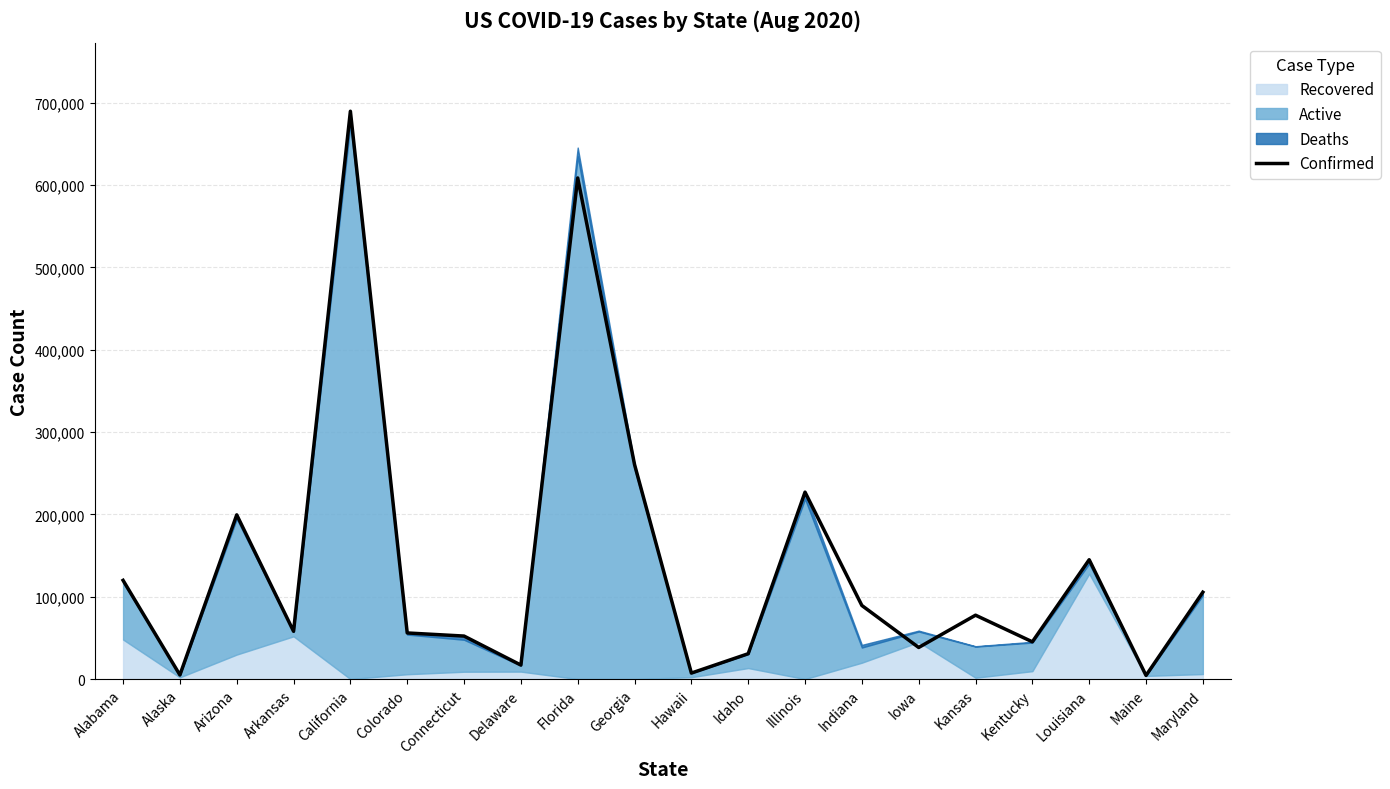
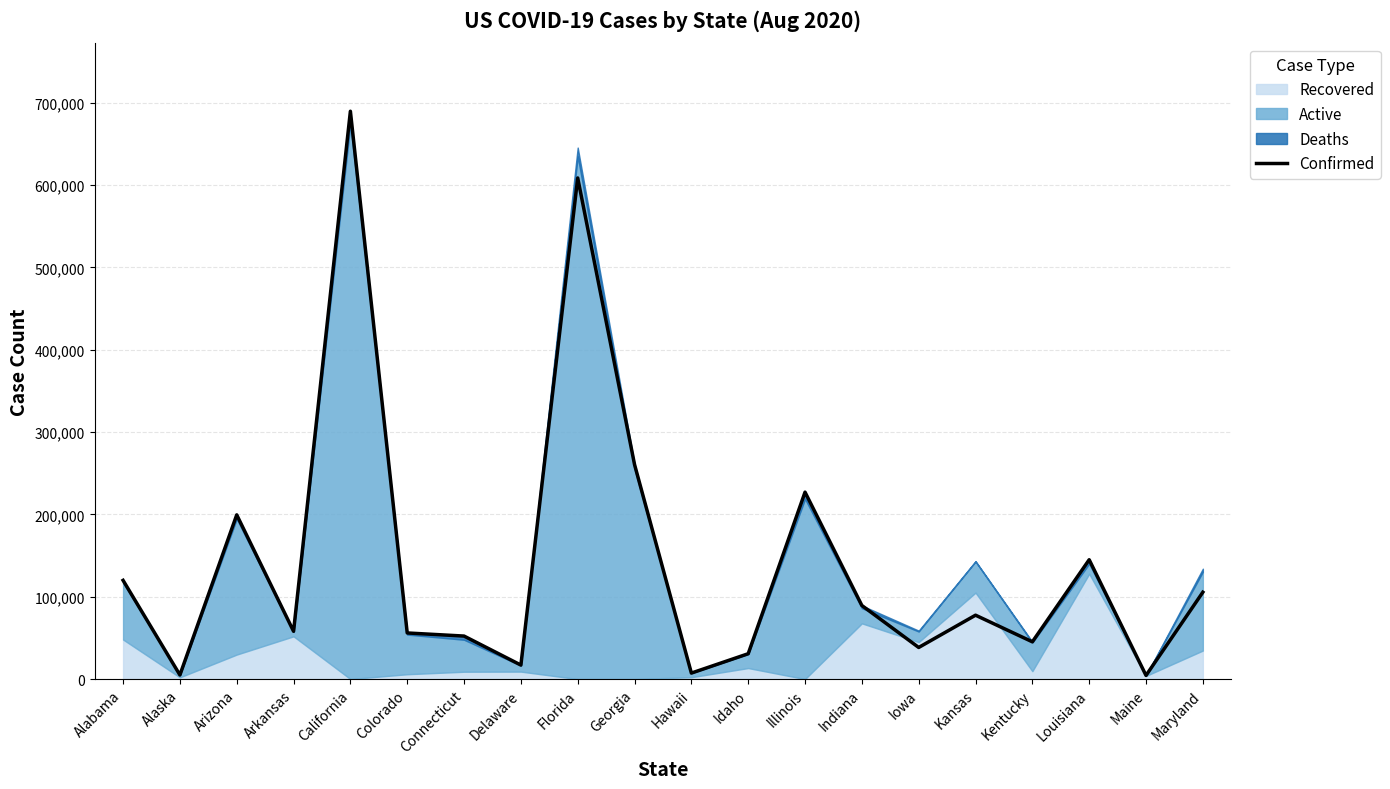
  {
    "Recovered": {
      "Alabama": "50,000",
      "Arizona": "30,000",
      "Arkansas": "50,000",
      "California": "0",
      "Colorado": "10,000",
      "Connecticut": "10,000",
      "Delaware": "10,000",
      "Florida": "0",
      "Georgia": "0",
      "Idaho": "10,000",
      "Illinois": "0",
-     "Indiana": "20,000",
+     "Indiana": "70,000",
      "Iowa": "40,000",
-     "Kansas": "0",
+     "Kansas": "100,000",
      "Kentucky": "10,000",
      "Louisiana": "130,000",
-     "Maryland": "10,000"
+     "Maryland": "30,000"
    },
    "Confirmed": {
      "Florida": "610,000",
      "Iowa": "40,000",
      "Kansas": "80,000"
    },
    "Active": {
      "Arizona": "160,000",
      "California": "670,000",
      "Connecticut": "40,000",
      "Florida": "630,000",
      "Georgia": "260,000",
      "Illinois": "220,000",
      "Indiana": "20,000",
      "Louisiana": "10,000",
      "Maryland": "100,000"
    },
    "Deaths": {
      "Florida": "10,000"
    }
  }
